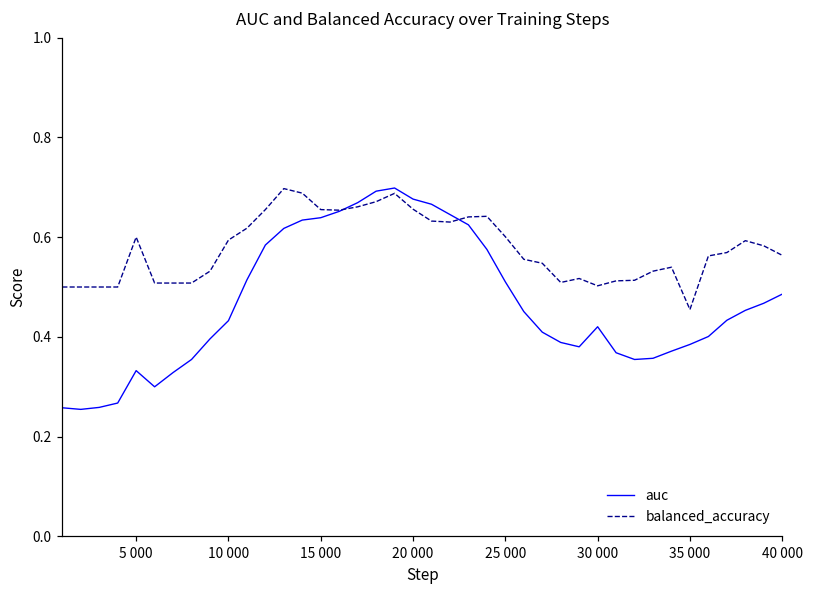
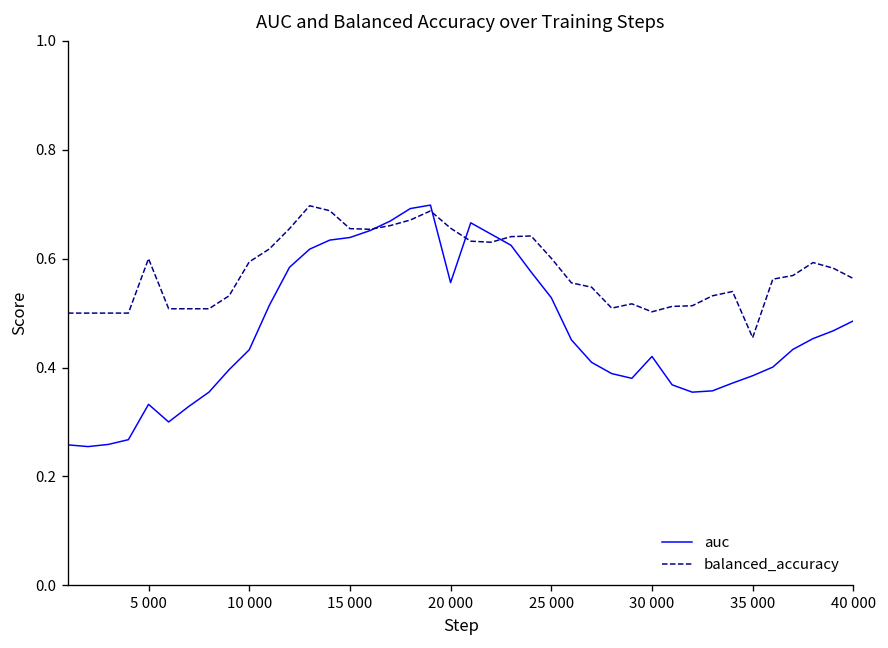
  {
    "auc": {
      "5 000": 0.33,
      "10 000": 0.43,
      "15 000": 0.64,
-     "20 000": 0.68,
-     "25 000": 0.51,
+     "20 000": 0.56,
+     "25 000": 0.53,
      "30 000": 0.42,
      "35 000": 0.38,
      "40 000": 0.49
    },
    "balanced_accuracy": {
      "5 000": 0.60,
      "10 000": 0.59,
      "15 000": 0.66,
      "20 000": 0.66,
      "25 000": 0.60,
      "30 000": 0.50,
      "35 000": 0.45,
      "40 000": 0.56
    }
  }
